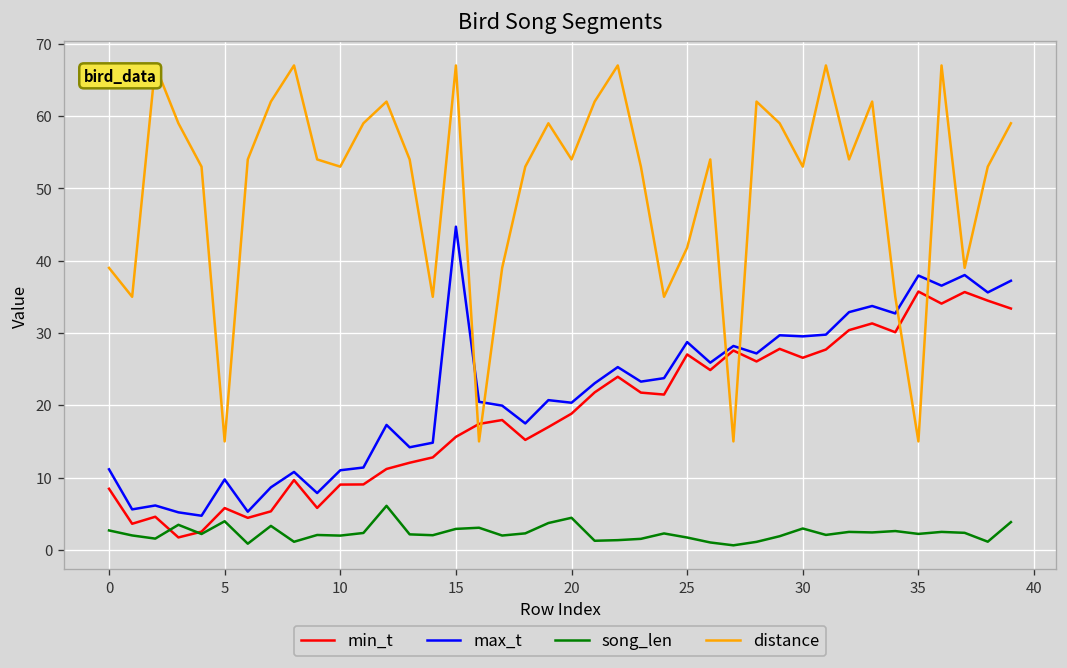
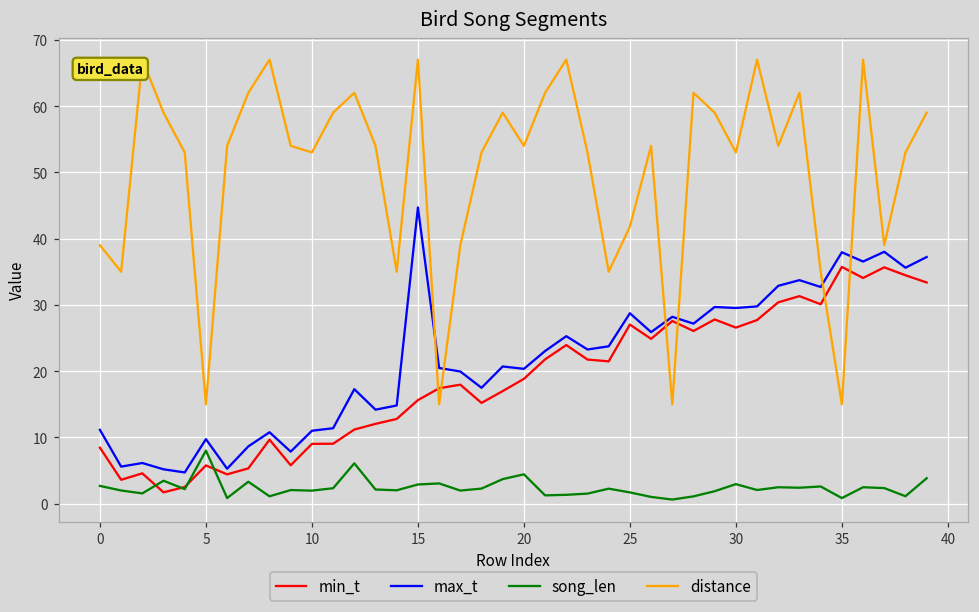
  {
    "min_t": {
      "0": 8,
      "5": 6,
      "10": 9,
      "15": 16,
      "20": 19,
      "25": 27,
      "30": 27,
      "35": 36
    },
    "max_t": {
      "0": 11,
      "5": 10,
      "10": 11,
      "15": 45,
      "20": 20,
      "25": 29,
      "30": 30,
      "35": 38
    },
    "song_len": {
      "0": 3,
-     "5": 4,
+     "5": 8,
      "10": 2,
      "15": 3,
      "20": 4,
      "25": 2,
      "30": 3,
-     "35": 2
+     "35": 1
    },
    "distance": {
      "0": 39,
      "5": 15,
      "10": 53,
      "15": 67,
      "20": 54,
      "25": 42,
      "30": 53,
      "35": 15
    }
  }
